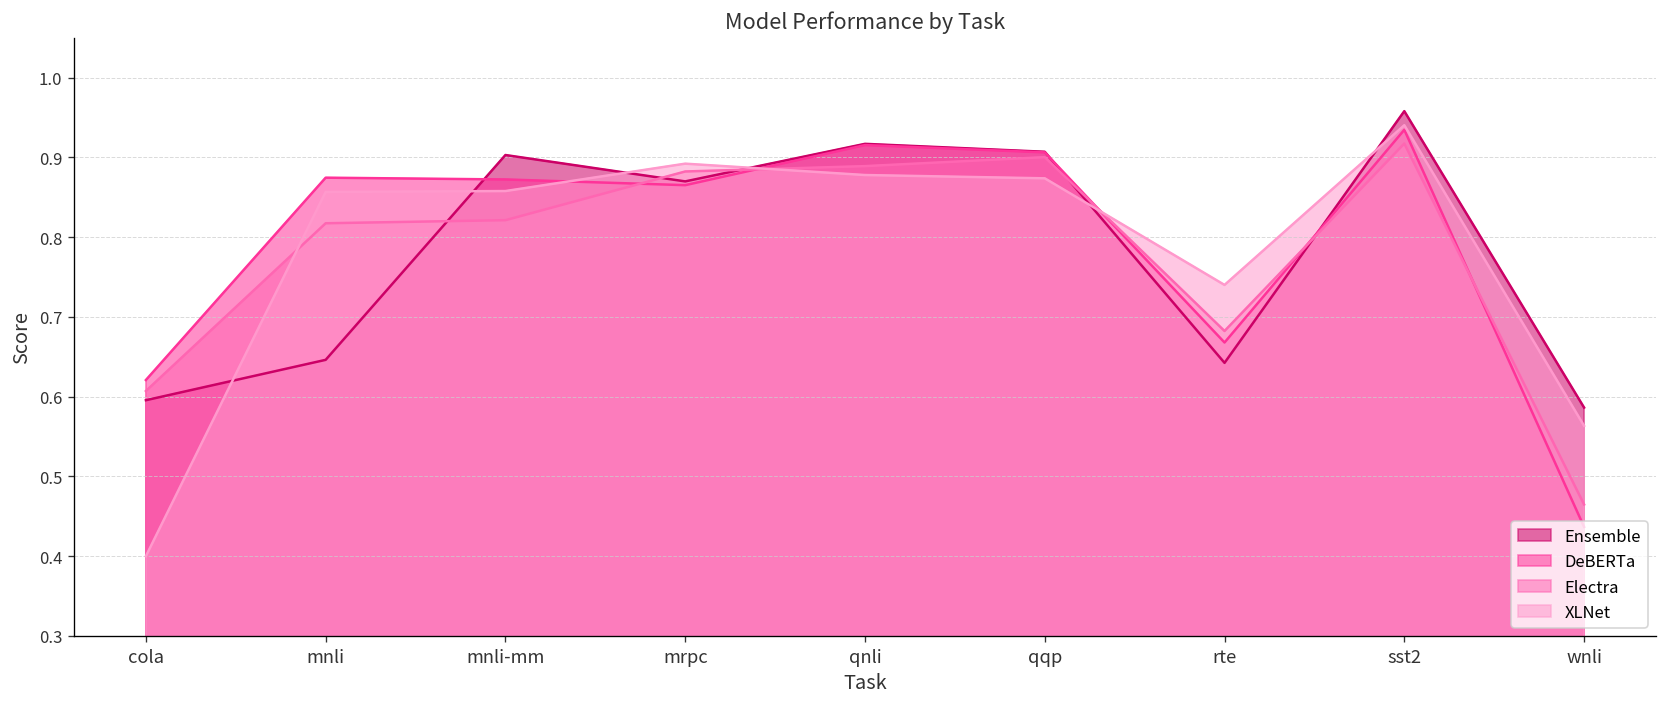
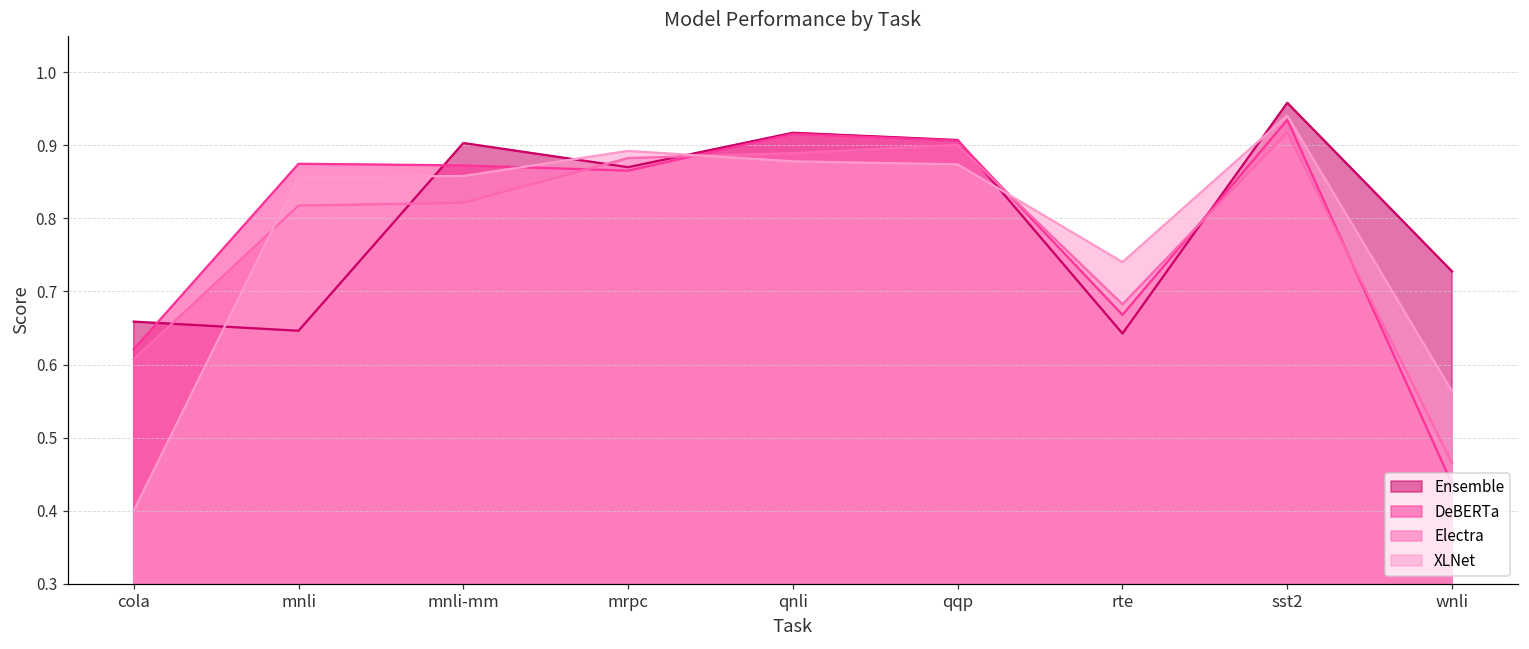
  {
    "Ensemble": {
-     "cola": 0.60,
+     "cola": 0.66,
      "mnli": 0.65,
      "mnli-mm": 0.90,
      "mrpc": 0.87,
      "rte": 0.64,
      "sst2": 0.96,
-     "wnli": 0.59
+     "wnli": 0.73
    }
  }
